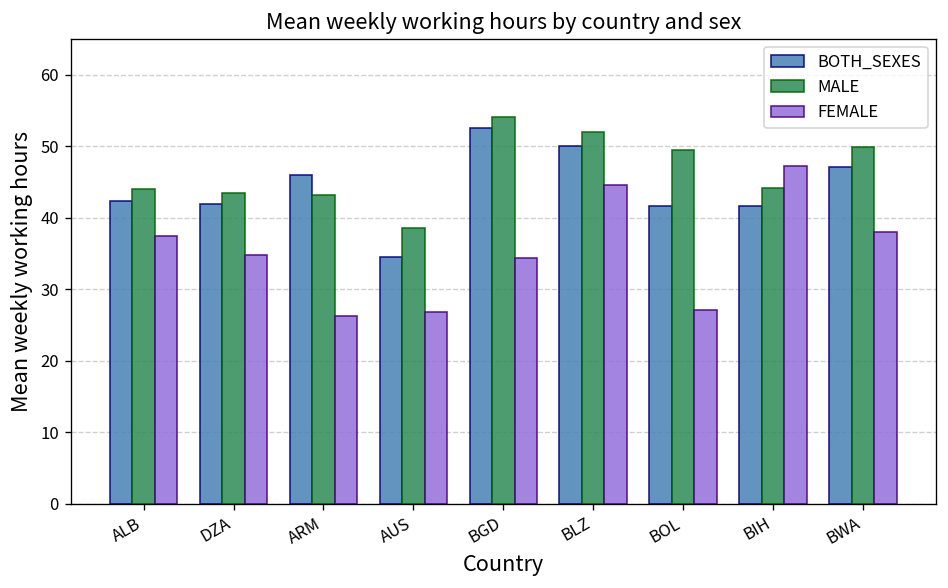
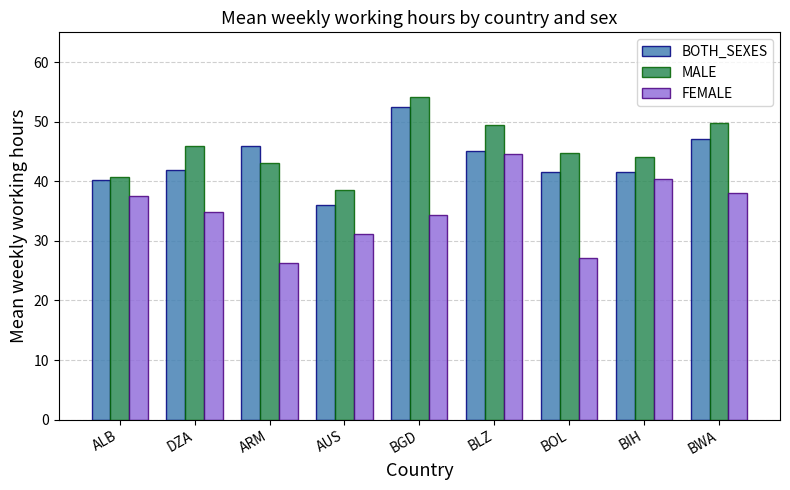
  {
    "BOTH_SEXES": {
-     "ALB": 42,
+     "ALB": 40,
      "DZA": 42,
      "ARM": 46,
-     "AUS": 34,
+     "AUS": 36,
      "BGD": 53,
-     "BLZ": 50,
+     "BLZ": 45,
      "BOL": 42,
      "BIH": 42,
      "BWA": 47
    },
    "MALE": {
-     "ALB": 44,
-     "DZA": 43,
+     "ALB": 41,
+     "DZA": 46,
      "ARM": 43,
      "AUS": 39,
      "BGD": 54,
-     "BLZ": 52,
-     "BOL": 49,
+     "BLZ": 49,
+     "BOL": 45,
      "BIH": 44,
      "BWA": 50
    },
    "FEMALE": {
      "ALB": 37,
      "DZA": 35,
      "ARM": 26,
-     "AUS": 27,
+     "AUS": 31,
      "BGD": 34,
      "BLZ": 45,
      "BOL": 27,
-     "BIH": 47,
+     "BIH": 40,
      "BWA": 38
    }
  }
